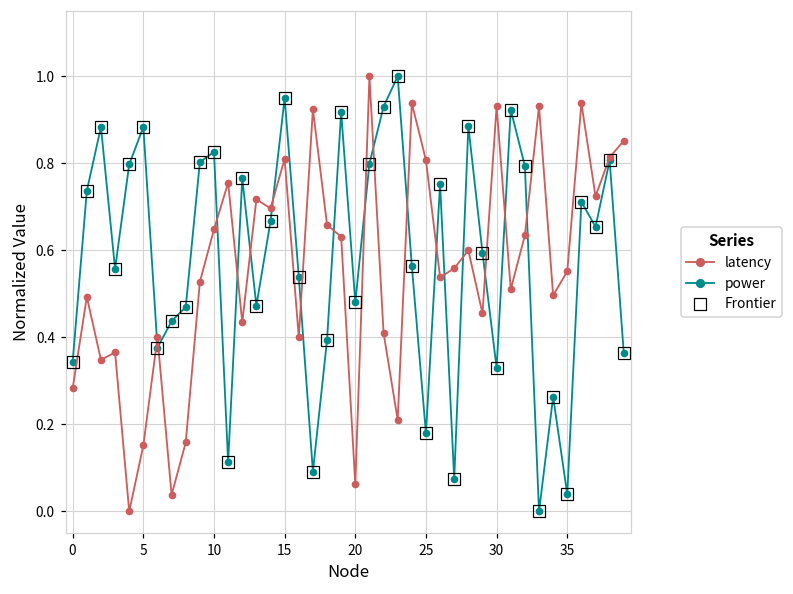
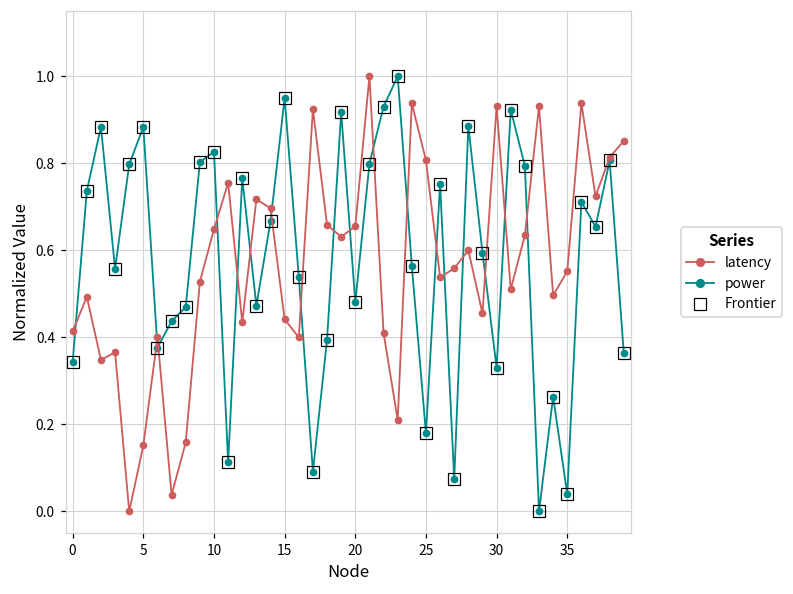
  {
    "latency": {
-     "0": 0.28,
+     "0": 0.41,
      "5": 0.15,
      "10": 0.65,
-     "15": 0.81,
-     "20": 0.06,
+     "15": 0.44,
+     "20": 0.66,
      "25": 0.81,
      "30": 0.93,
      "35": 0.55
    }
  }
